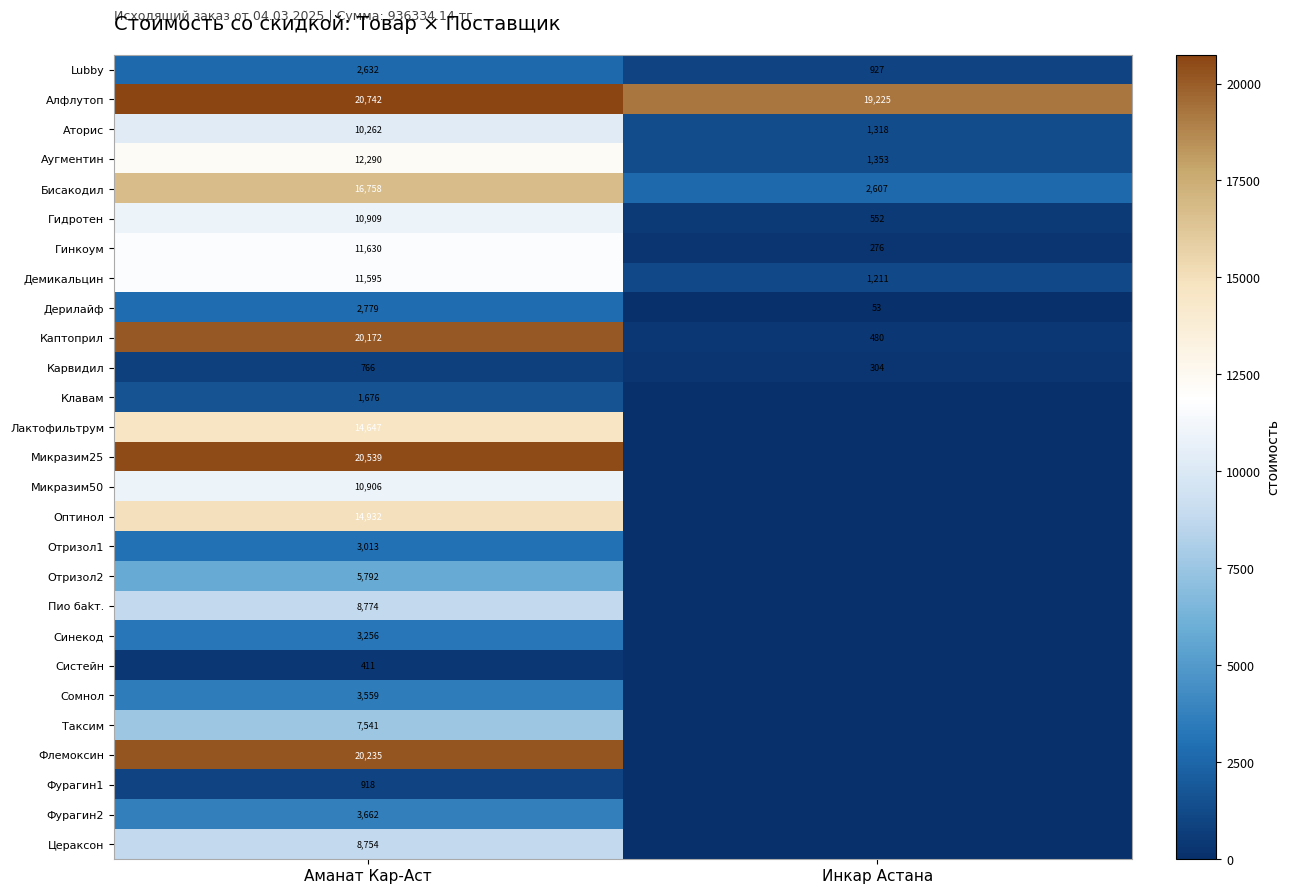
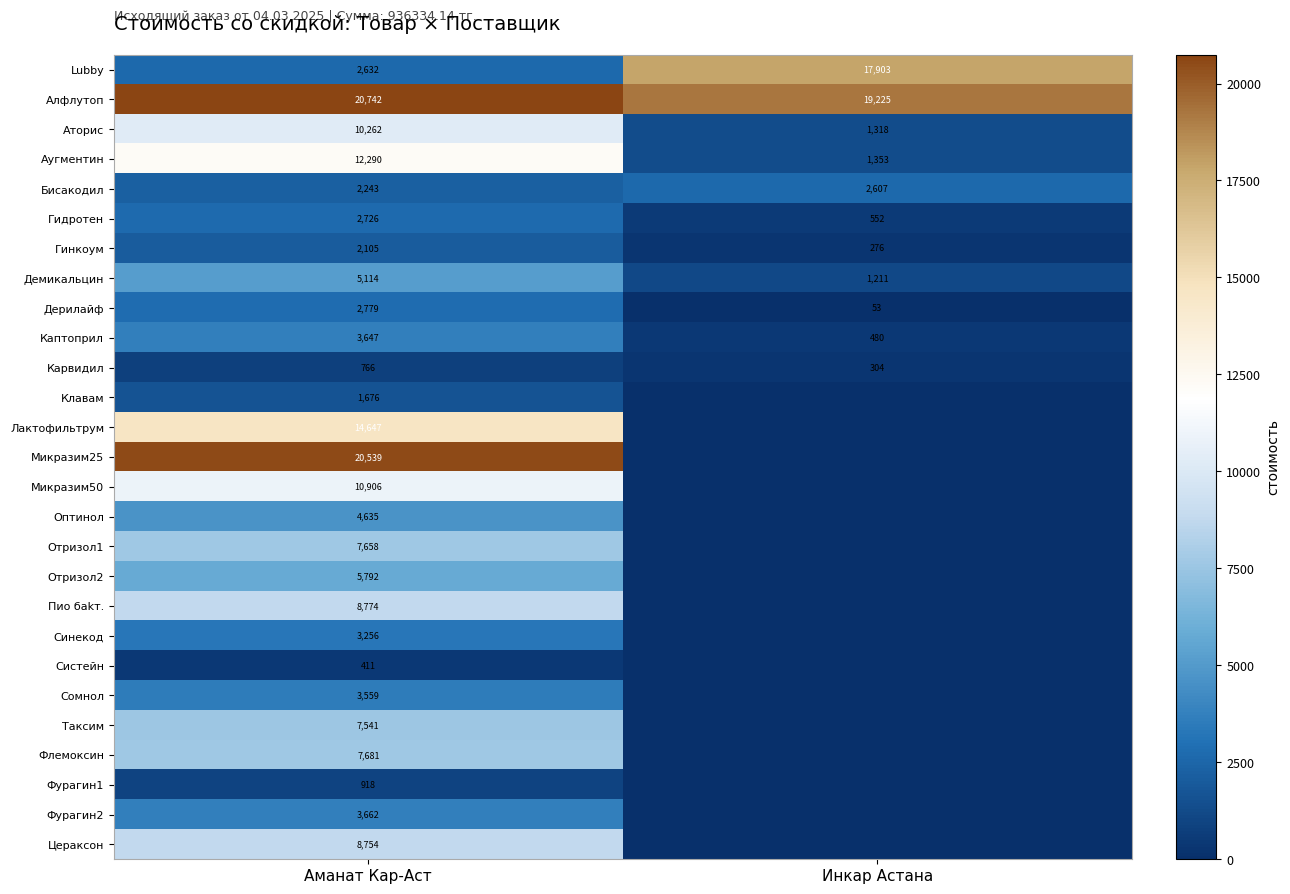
  {
    "Lubby": {
      "Аманат Кар-Аст": "2,632",
-     "Инкар Астана": "927"
+     "Инкар Астана": "17,903"
    },
    "Алфлутоп": {
      "Аманат Кар-Аст": "20,742",
      "Инкар Астана": "19,225"
    },
    "Аторис": {
      "Аманат Кар-Аст": "10,262",
      "Инкар Астана": "1,318"
    },
    "Аугментин": {
      "Аманат Кар-Аст": "12,290",
      "Инкар Астана": "1,353"
    },
    "Бисакодил": {
-     "Аманат Кар-Аст": "16,758",
+     "Аманат Кар-Аст": "2,243",
      "Инкар Астана": "2,607"
    },
    "Гидротен": {
-     "Аманат Кар-Аст": "10,909",
+     "Аманат Кар-Аст": "2,726",
      "Инкар Астана": "552"
    },
    "Гинкоум": {
-     "Аманат Кар-Аст": "11,630",
+     "Аманат Кар-Аст": "2,105",
      "Инкар Астана": "276"
    },
    "Демикальцин": {
-     "Аманат Кар-Аст": "11,595",
+     "Аманат Кар-Аст": "5,114",
      "Инкар Астана": "1,211"
    },
    "Дерилайф": {
      "Аманат Кар-Аст": "2,779",
      "Инкар Астана": "53"
    },
    "Каптоприл": {
-     "Аманат Кар-Аст": "20,172",
+     "Аманат Кар-Аст": "3,647",
      "Инкар Астана": "480"
    },
    "Карвидил": {
      "Аманат Кар-Аст": "766",
      "Инкар Астана": "304"
    },
    "Клавам": {
      "Аманат Кар-Аст": "1,676"
    },
    "Лактофильтрум": {
      "Аманат Кар-Аст": "14,647"
    },
    "Микразим25": {
      "Аманат Кар-Аст": "20,539"
    },
    "Микразим50": {
      "Аманат Кар-Аст": "10,906"
    },
    "Оптинол": {
-     "Аманат Кар-Аст": "14,932"
+     "Аманат Кар-Аст": "4,635"
    },
    "Отризол1": {
-     "Аманат Кар-Аст": "3,013"
+     "Аманат Кар-Аст": "7,658"
    },
    "Отризол2": {
      "Аманат Кар-Аст": "5,792"
    },
    "Пио баkт.": {
      "Аманат Кар-Аст": "8,774"
    },
    "Синекод": {
      "Аманат Кар-Аст": "3,256"
    },
    "Систейн": {
      "Аманат Кар-Аст": "411"
    },
    "Сомнол": {
      "Аманат Кар-Аст": "3,559"
    },
    "Таксим": {
      "Аманат Кар-Аст": "7,541"
    },
    "Флемоксин": {
-     "Аманат Кар-Аст": "20,235"
+     "Аманат Кар-Аст": "7,681"
    },
    "Фурагин1": {
      "Аманат Кар-Аст": "918"
    },
    "Фурагин2": {
      "Аманат Кар-Аст": "3,662"
    },
    "Цераксон": {
      "Аманат Кар-Аст": "8,754"
    }
  }
